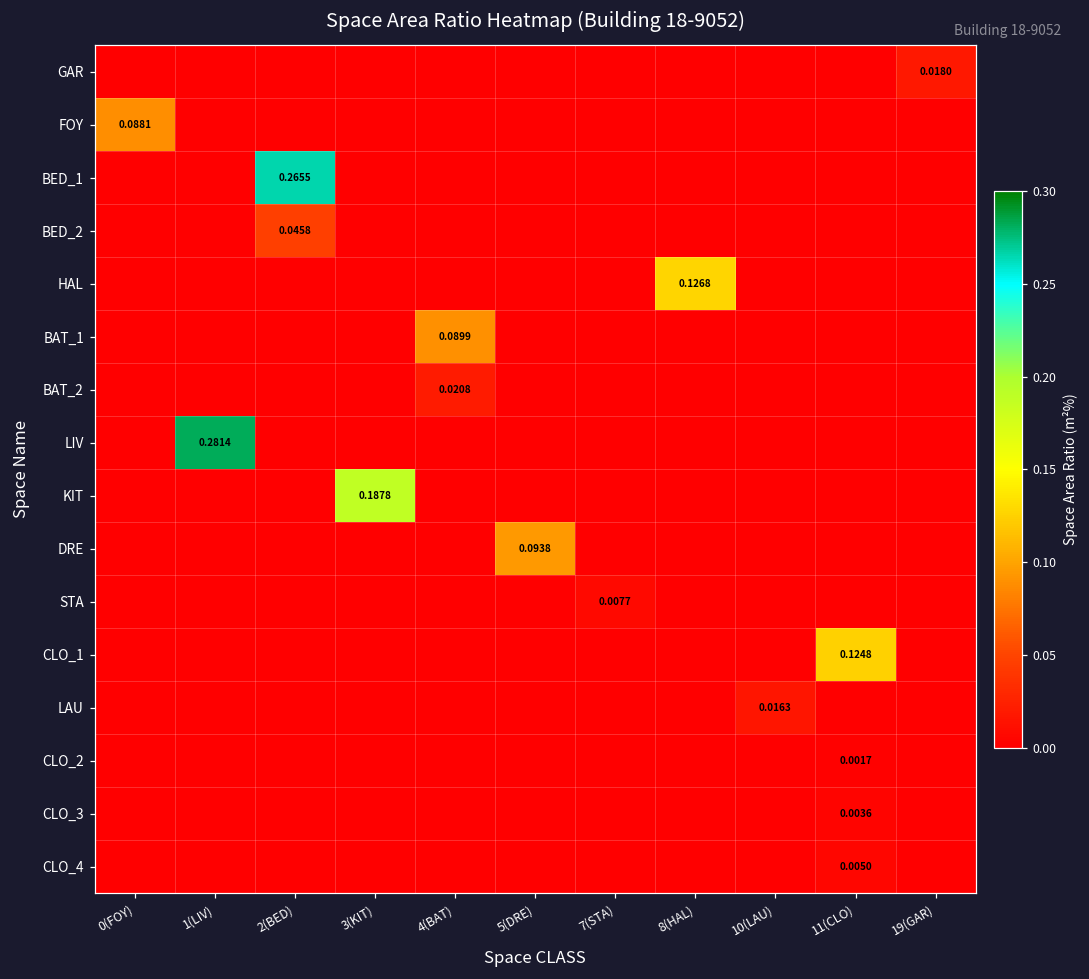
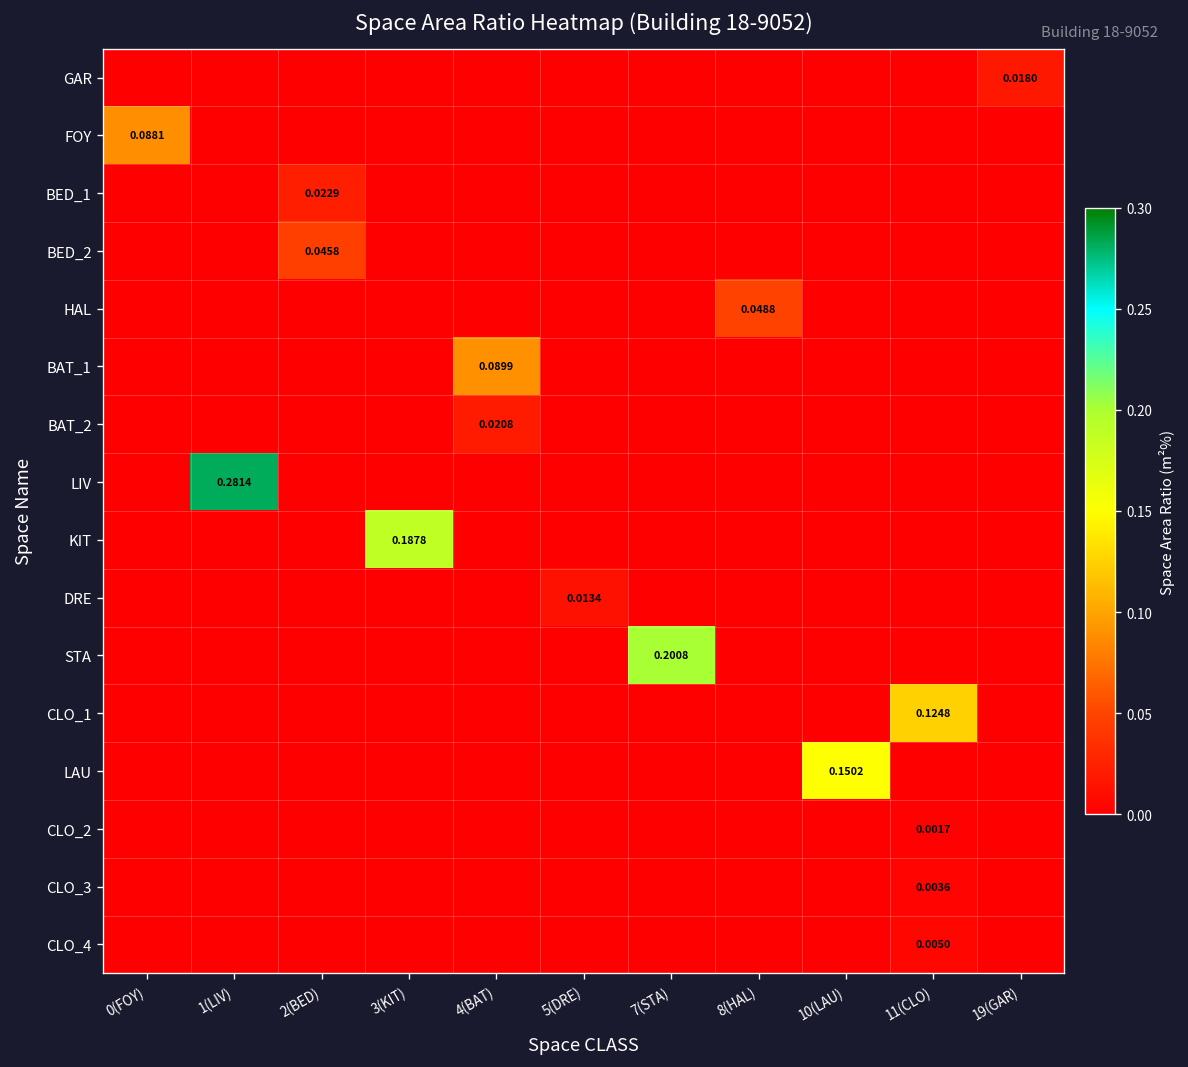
  {
    "GAR": {
      "19(GAR)": 0.0180
    },
    "FOY": {
      "0(FOY)": 0.0881
    },
    "BED_1": {
-     "2(BED)": 0.2655
+     "2(BED)": 0.0229
    },
    "BED_2": {
      "2(BED)": 0.0458
    },
    "HAL": {
-     "8(HAL)": 0.1268
+     "8(HAL)": 0.0488
    },
    "BAT_1": {
      "4(BAT)": 0.0899
    },
    "BAT_2": {
      "4(BAT)": 0.0208
    },
    "LIV": {
      "1(LIV)": 0.2814
    },
    "KIT": {
      "3(KIT)": 0.1878
    },
    "DRE": {
-     "5(DRE)": 0.0938
+     "5(DRE)": 0.0134
    },
    "STA": {
-     "7(STA)": 0.0077
+     "7(STA)": 0.2008
    },
    "CLO_1": {
      "11(CLO)": 0.1248
    },
    "LAU": {
-     "10(LAU)": 0.0163
+     "10(LAU)": 0.1502
    },
    "CLO_2": {
      "11(CLO)": 0.0017
    },
    "CLO_3": {
      "11(CLO)": 0.0036
    },
    "CLO_4": {
      "11(CLO)": 0.0050
    }
  }
